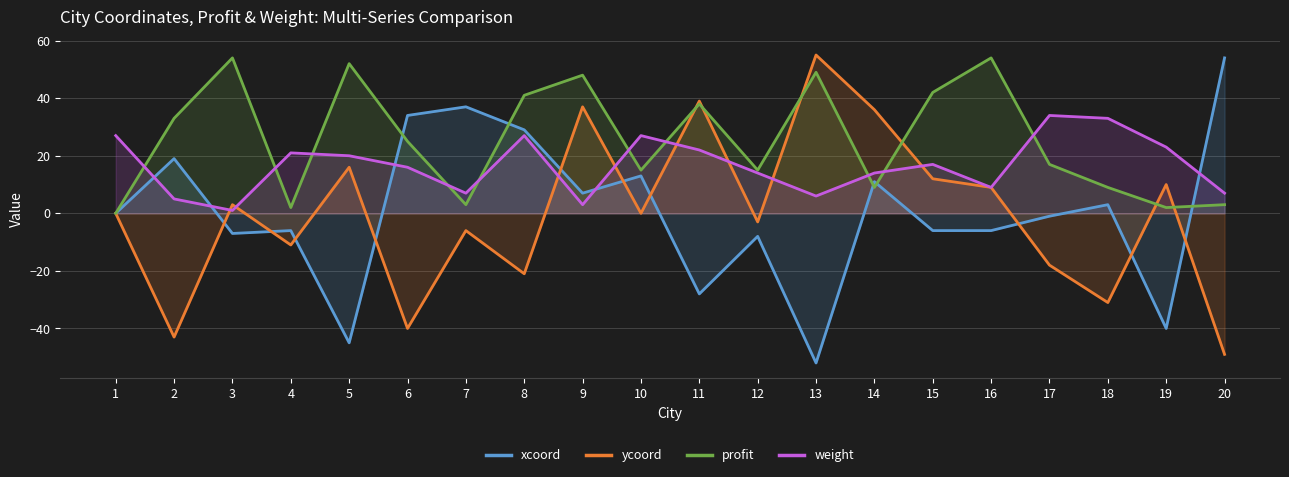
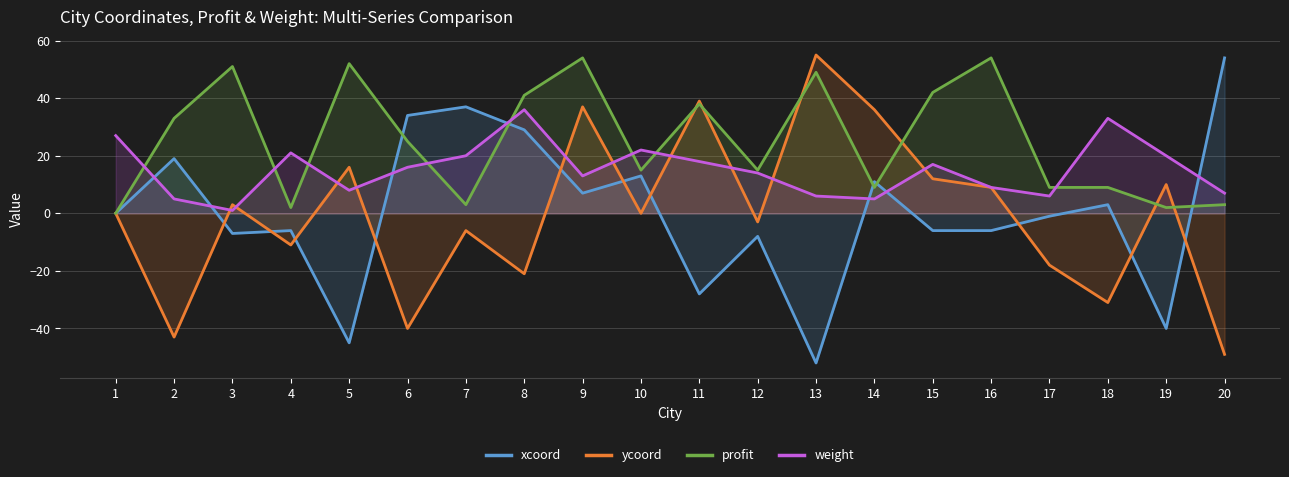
  {
    "profit": {
      "2": 33,
-     "3": 54,
+     "3": 51,
      "4": 2,
      "5": 52,
      "6": 25,
      "7": 3,
      "8": 41,
-     "9": 48,
+     "9": 54,
      "10": 15,
      "11": 38,
      "12": 15,
      "13": 49,
      "14": 9,
      "15": 42,
      "16": 54,
-     "17": 17,
+     "17": 9,
      "18": 9,
      "19": 2,
      "20": 3
    },
    "weight": {
      "1": 27,
      "2": 5,
      "3": 1,
      "4": 21,
-     "5": 20,
+     "5": 8,
      "6": 16,
-     "7": 7,
-     "8": 27,
-     "9": 3,
-     "10": 27,
-     "11": 22,
+     "7": 20,
+     "8": 36,
+     "9": 13,
+     "10": 22,
+     "11": 18,
      "12": 14,
      "13": 6,
-     "14": 14,
+     "14": 5,
      "15": 17,
-     "17": 34,
+     "17": 6,
      "18": 33,
-     "19": 23,
+     "19": 20,
      "20": 7
    }
  }
